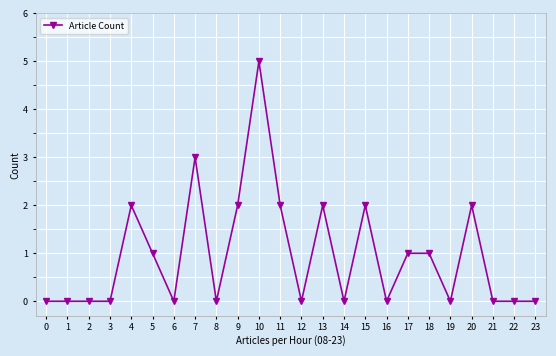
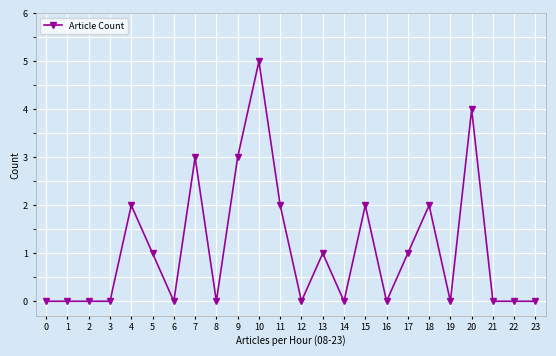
  {
    "0": 0,
    "1": 0,
    "2": 0,
    "3": 0,
    "4": 2,
    "5": 1,
    "6": 0,
    "7": 3,
    "8": 0,
-   "9": 2,
+   "9": 3,
    "10": 5,
    "11": 2,
    "12": 0,
-   "13": 2,
+   "13": 1,
    "14": 0,
    "15": 2,
    "16": 0,
    "17": 1,
-   "18": 1,
+   "18": 2,
    "19": 0,
-   "20": 2,
+   "20": 4,
    "21": 0,
    "22": 0,
    "23": 0
  }
